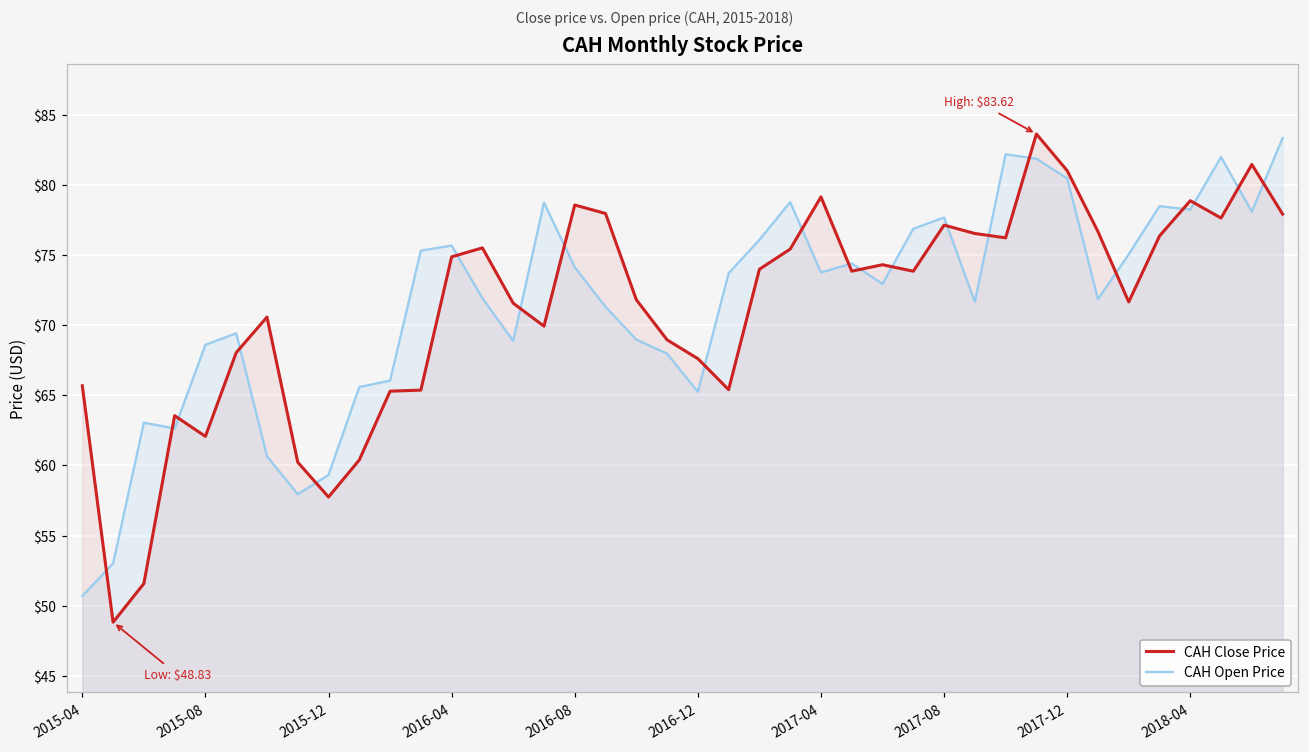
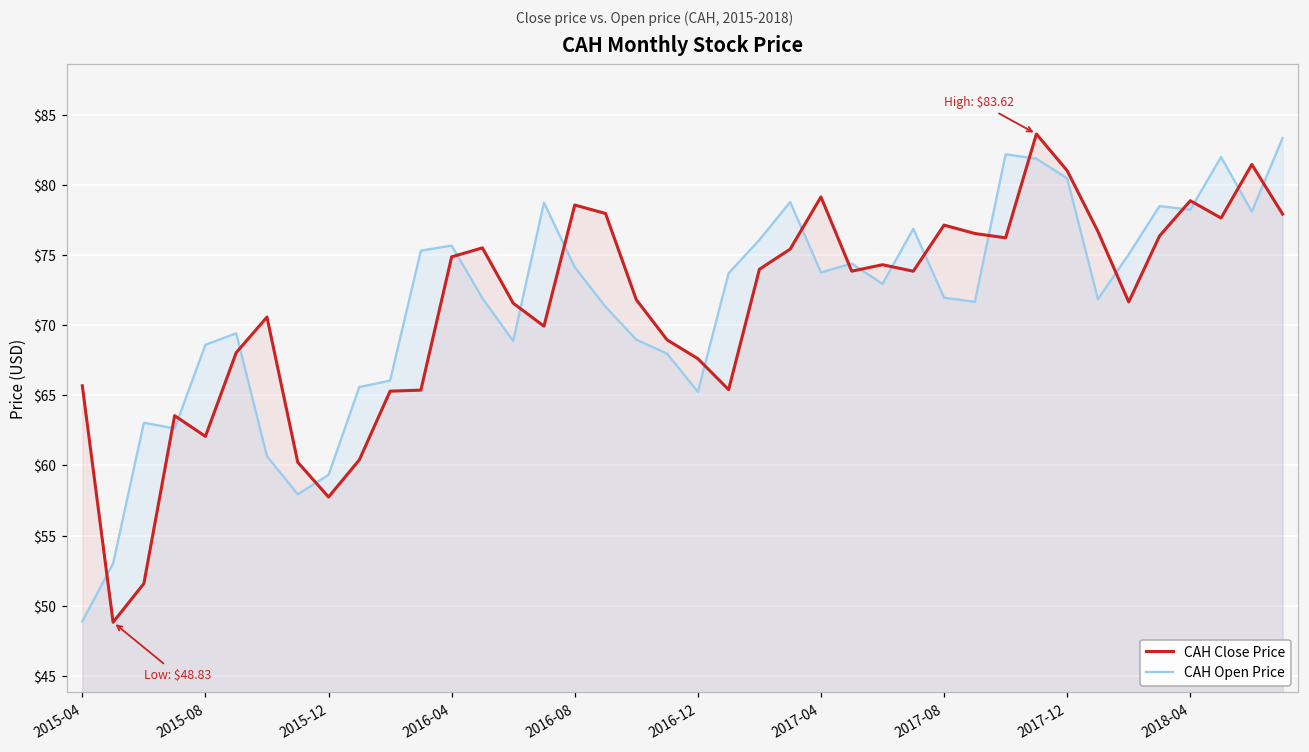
  {
    "CAH Close Price": {
      "2015-04": "$65.7",
      "2015-08": "$62.1",
      "2015-12": "$57.8",
      "2016-04": "$74.9",
      "2016-08": "$78.6",
      "2016-12": "$67.6",
      "2017-04": "$79.1",
      "2017-08": "$77.1",
      "2017-12": "$81.0",
      "2018-04": "$78.9"
    },
    "CAH Open Price": {
-     "2015-04": "$50.7",
+     "2015-04": "$48.9",
      "2015-08": "$68.6",
      "2015-12": "$59.3",
      "2016-04": "$75.7",
      "2016-08": "$74.1",
      "2016-12": "$65.3",
      "2017-04": "$73.8",
-     "2017-08": "$77.7",
+     "2017-08": "$72.0",
      "2017-12": "$80.5",
      "2018-04": "$78.2"
    }
  }
